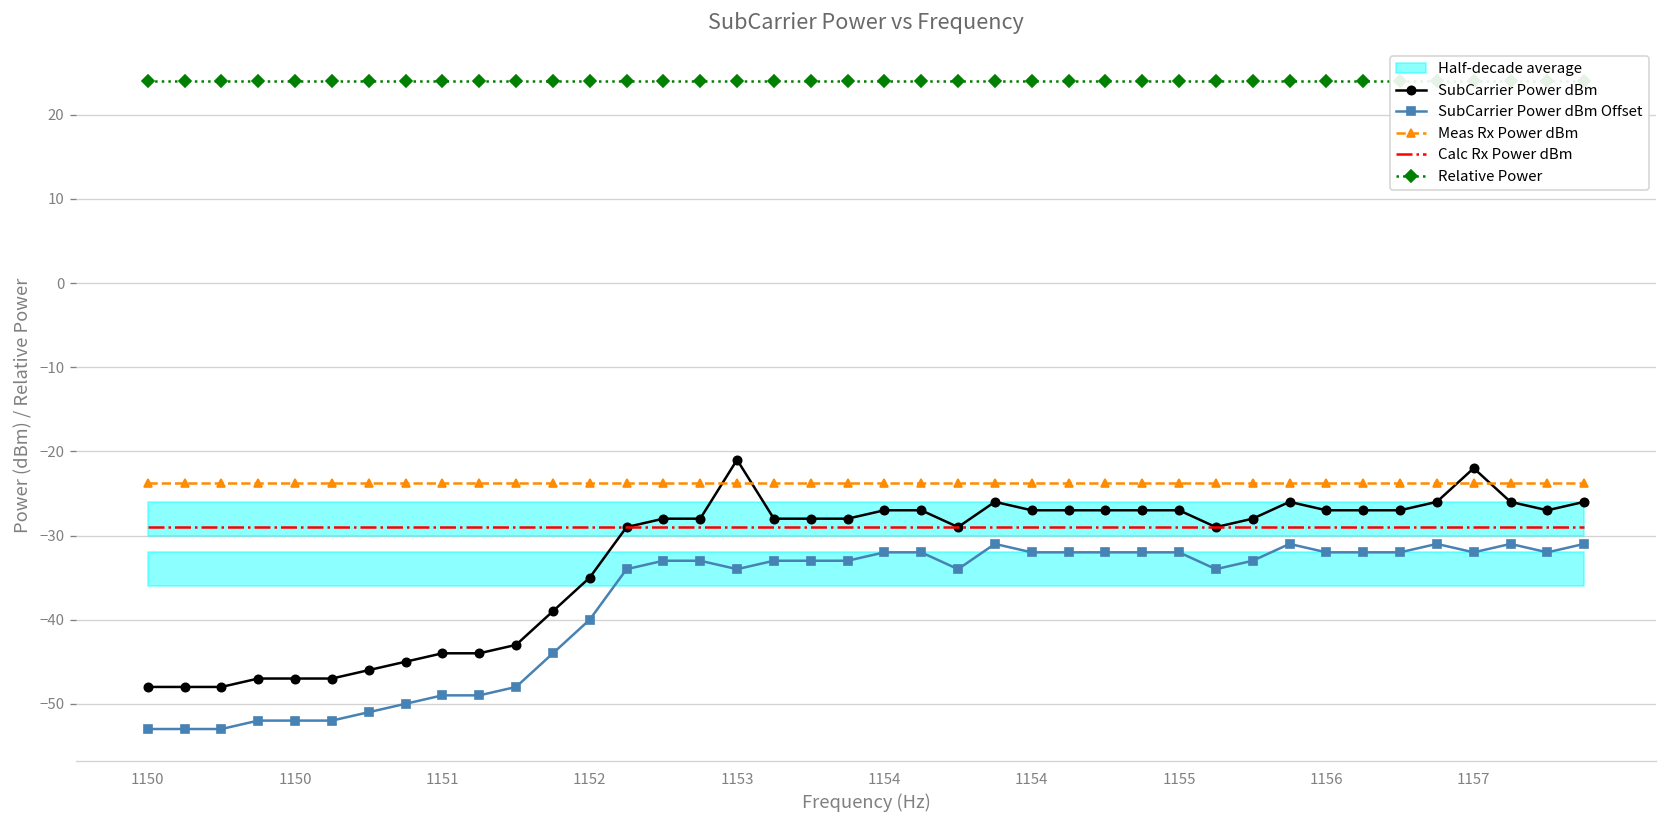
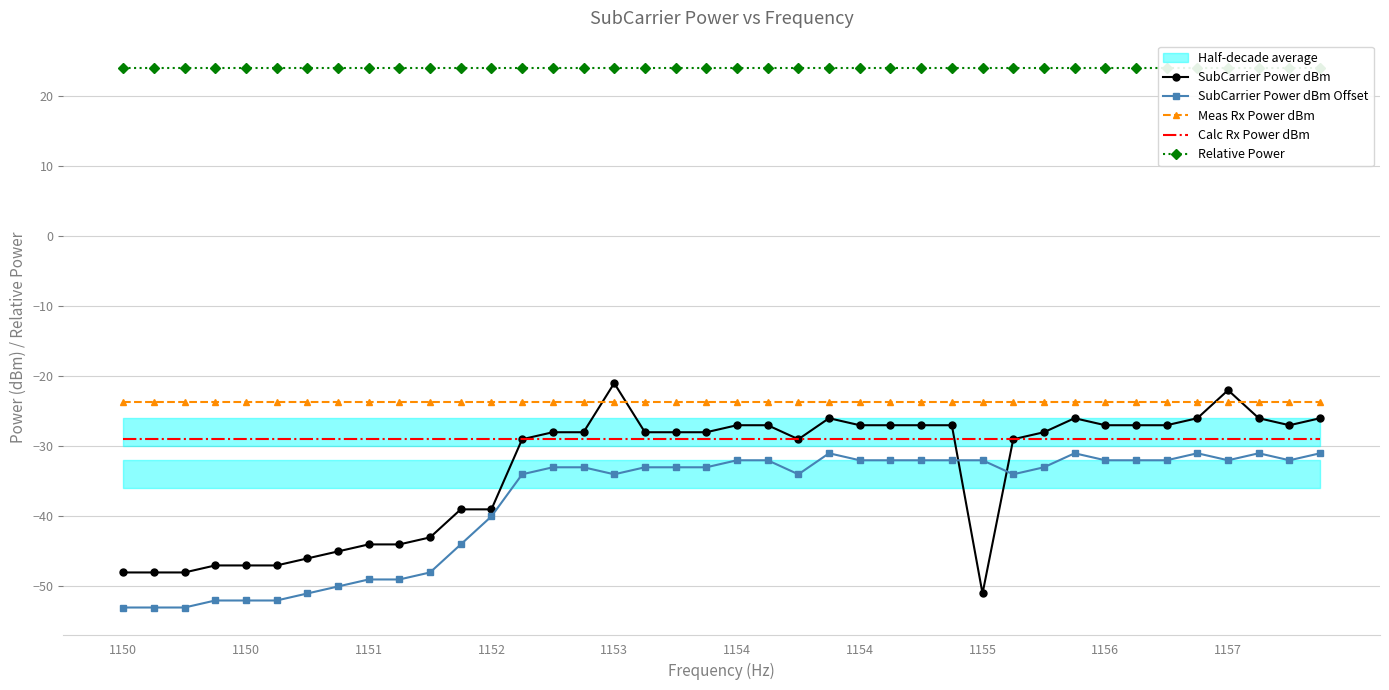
  {
    "SubCarrier Power dBm": {
      "1151": -44,
-     "1152": -35,
+     "1152": -39,
      "1153": -21,
-     "1155": -27,
+     "1155": -51,
      "1156": -27,
      "1157": -22
    },
    "SubCarrier Power dBm Offset": {
      "1151": -49,
      "1152": -40,
      "1153": -34
    },
    "Meas Rx Power dBm": {
      "1151": -24,
      "1152": -24,
      "1153": -24,
      "1155": -24,
      "1156": -24,
      "1157": -24
    },
    "Calc Rx Power dBm": {
      "1151": -29,
      "1152": -29,
      "1153": -29,
      "1155": -29,
      "1156": -29,
      "1157": -29
    },
    "Relative Power": {
      "1151": 24,
      "1152": 24,
      "1153": 24,
      "1155": 24,
      "1156": 24
    }
  }
